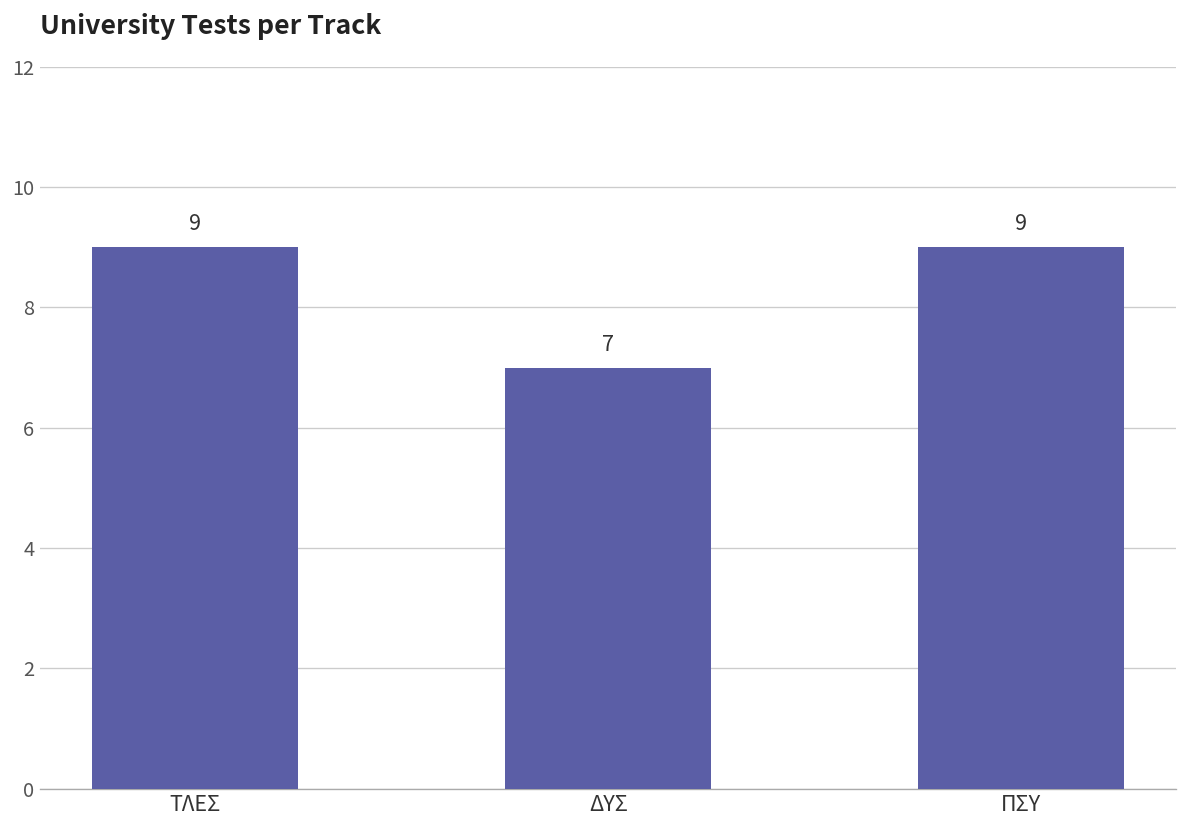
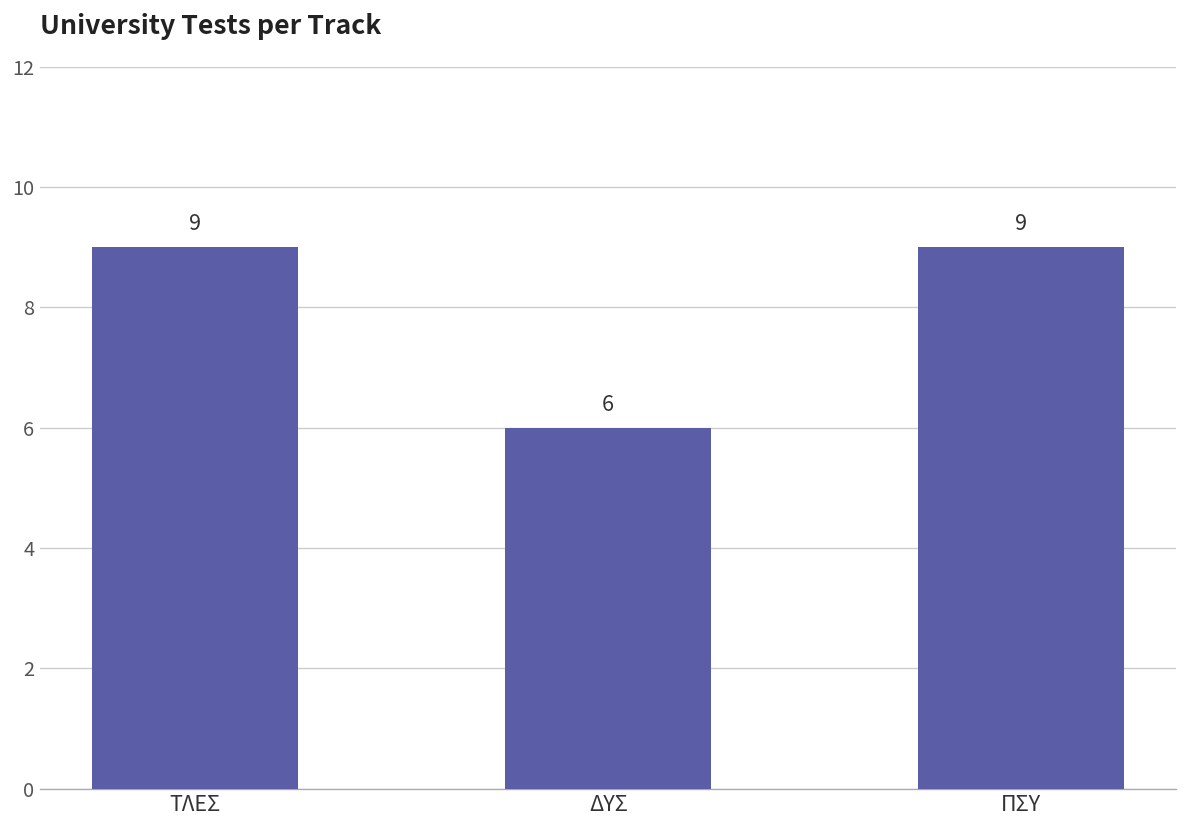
  {
    "ΤΛΕΣ": 9,
-   "ΔΥΣ": 7,
+   "ΔΥΣ": 6,
    "ΠΣΥ": 9
  }
